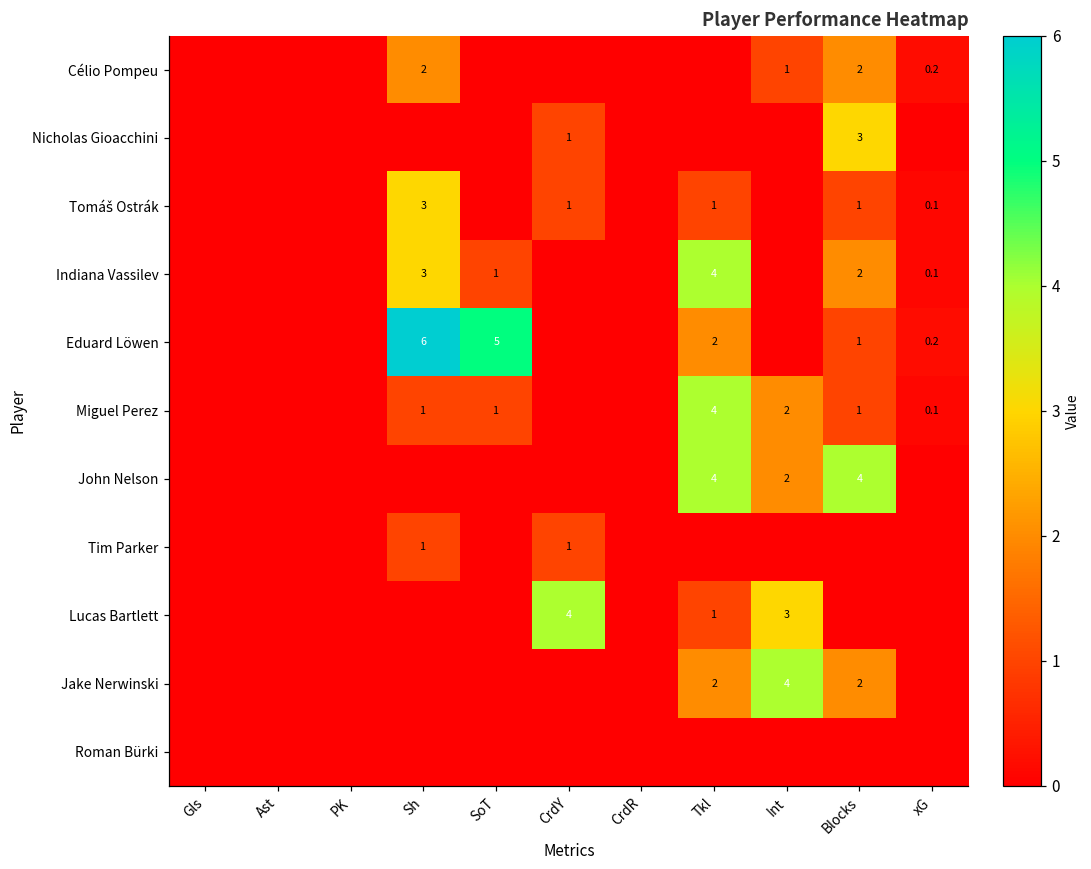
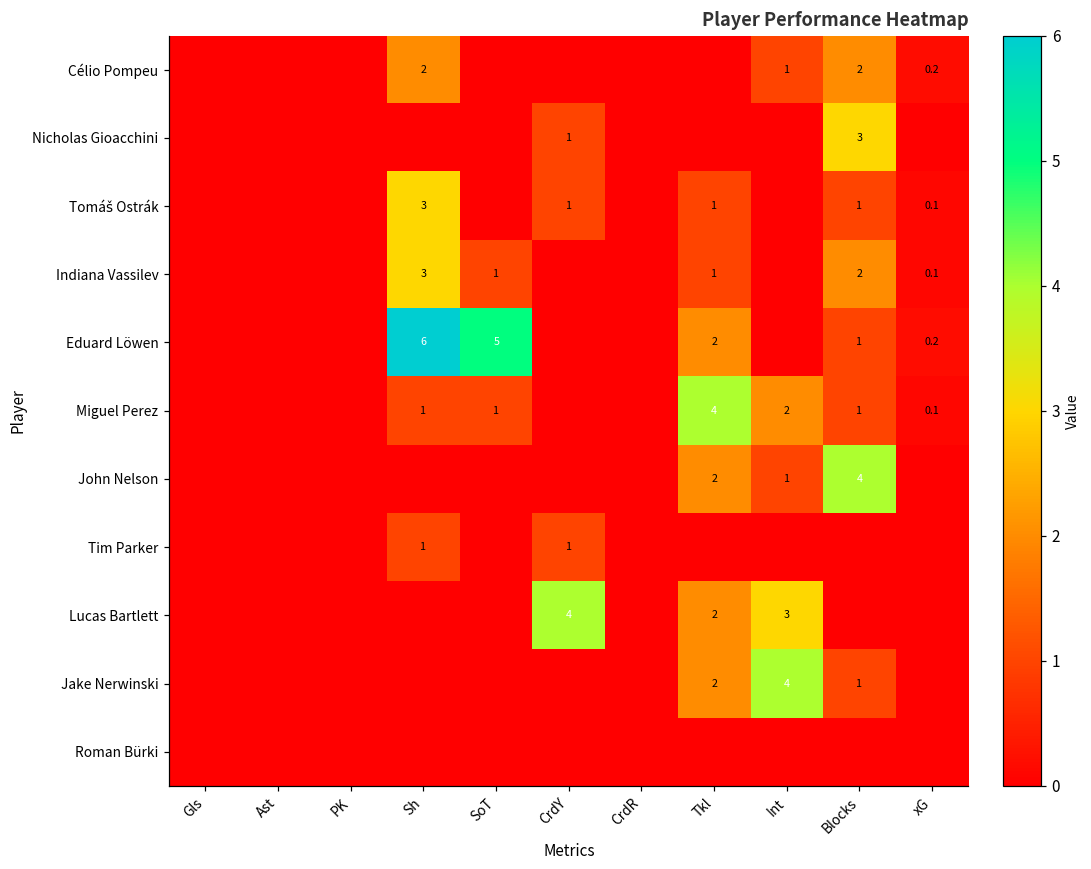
  {
    "Célio Pompeu": {
      "Sh": 2,
      "Int": 1,
      "Blocks": 2,
      "xG": 0.2
    },
    "Nicholas Gioacchini": {
      "CrdY": 1,
      "Blocks": 3
    },
    "Tomáš Ostrák": {
      "Sh": 3,
      "CrdY": 1,
      "Tkl": 1,
      "Blocks": 1,
      "xG": 0.1
    },
    "Indiana Vassilev": {
      "Sh": 3,
      "SoT": 1,
-     "Tkl": 4,
+     "Tkl": 1,
      "Blocks": 2,
      "xG": 0.1
    },
    "Eduard Löwen": {
      "Sh": 6,
      "SoT": 5,
      "Tkl": 2,
      "Blocks": 1,
      "xG": 0.2
    },
    "Miguel Perez": {
      "Sh": 1,
      "SoT": 1,
      "Tkl": 4,
      "Int": 2,
      "Blocks": 1,
      "xG": 0.1
    },
    "John Nelson": {
-     "Tkl": 4,
-     "Int": 2,
+     "Tkl": 2,
+     "Int": 1,
      "Blocks": 4
    },
    "Tim Parker": {
      "Sh": 1,
      "CrdY": 1
    },
    "Lucas Bartlett": {
      "CrdY": 4,
-     "Tkl": 1,
+     "Tkl": 2,
      "Int": 3
    },
    "Jake Nerwinski": {
      "Tkl": 2,
      "Int": 4,
-     "Blocks": 2
+     "Blocks": 1
    }
  }
